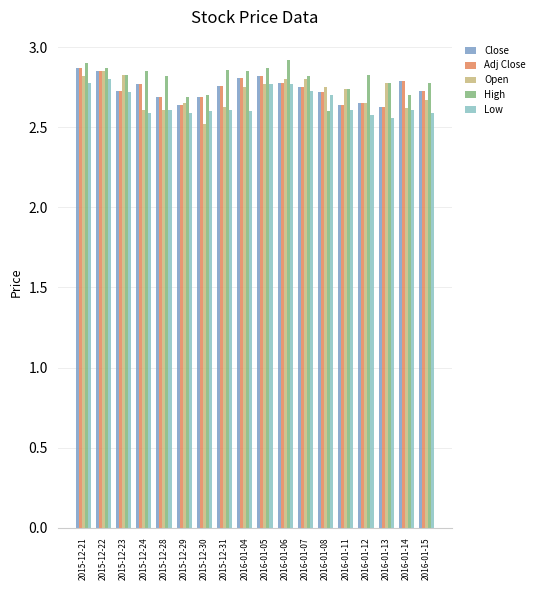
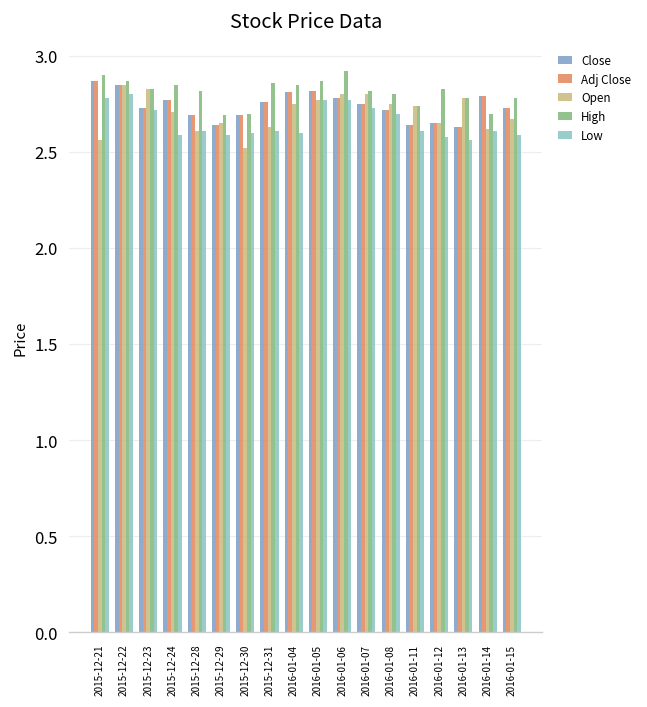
  {
    "Adj Close": {
      "2015-12-21": 2.87,
      "2015-12-22": 2.85,
      "2015-12-23": 2.73,
      "2015-12-24": 2.77,
      "2015-12-28": 2.69,
      "2015-12-29": 2.64,
      "2015-12-30": 2.69,
      "2015-12-31": 2.76,
      "2016-01-04": 2.81,
      "2016-01-05": 2.82,
      "2016-01-06": 2.78,
      "2016-01-07": 2.75,
      "2016-01-08": 2.72,
      "2016-01-11": 2.64,
      "2016-01-12": 2.65,
      "2016-01-13": 2.63,
      "2016-01-14": 2.79,
      "2016-01-15": 2.73
    },
    "Open": {
-     "2015-12-21": 2.82,
+     "2015-12-21": 2.56,
      "2015-12-22": 2.85,
      "2015-12-23": 2.83,
-     "2015-12-24": 2.61,
+     "2015-12-24": 2.71,
      "2015-12-28": 2.61,
      "2015-12-29": 2.65,
      "2015-12-30": 2.52,
      "2015-12-31": 2.63,
      "2016-01-04": 2.75,
      "2016-01-05": 2.77,
      "2016-01-06": 2.80,
      "2016-01-07": 2.80,
      "2016-01-08": 2.75,
      "2016-01-11": 2.74,
      "2016-01-12": 2.65,
      "2016-01-13": 2.78,
      "2016-01-14": 2.62,
      "2016-01-15": 2.67
    },
    "High": {
      "2015-12-21": 2.9,
      "2015-12-22": 2.87,
      "2015-12-23": 2.83,
      "2015-12-24": 2.85,
      "2015-12-28": 2.82,
      "2015-12-29": 2.7,
      "2015-12-30": 2.7,
      "2015-12-31": 2.86,
      "2016-01-04": 2.85,
      "2016-01-05": 2.87,
      "2016-01-06": 2.92,
      "2016-01-07": 2.82,
-     "2016-01-08": 2.6,
+     "2016-01-08": 2.8,
      "2016-01-11": 2.74,
      "2016-01-12": 2.83,
      "2016-01-13": 2.78,
      "2016-01-14": 2.7,
      "2016-01-15": 2.78
    }
  }
